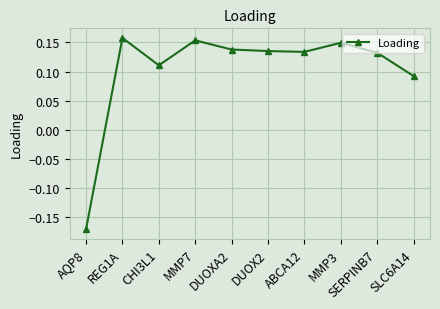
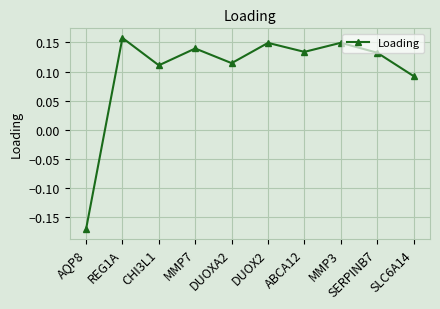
  {
    "AQP8": -0.17,
    "REG1A": 0.16,
    "CHI3L1": 0.11,
-   "MMP7": 0.15,
-   "DUOXA2": 0.14,
-   "DUOX2": 0.14,
+   "MMP7": 0.14,
+   "DUOXA2": 0.11,
+   "DUOX2": 0.15,
    "ABCA12": 0.13,
    "MMP3": 0.15,
    "SLC6A14": 0.09
  }
